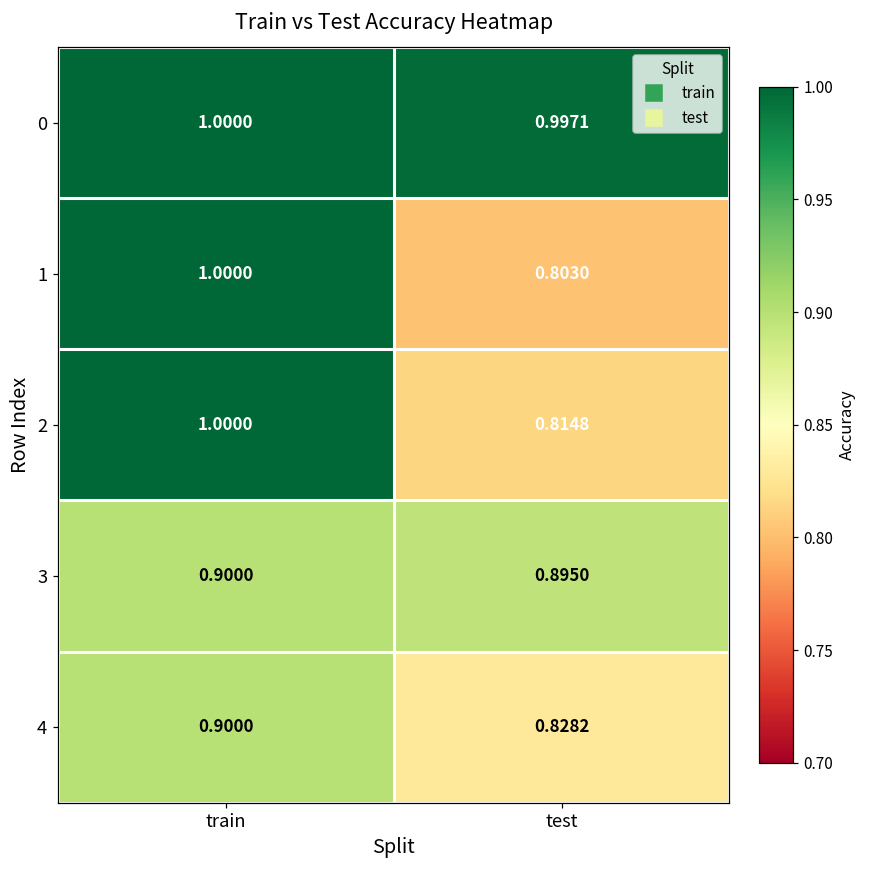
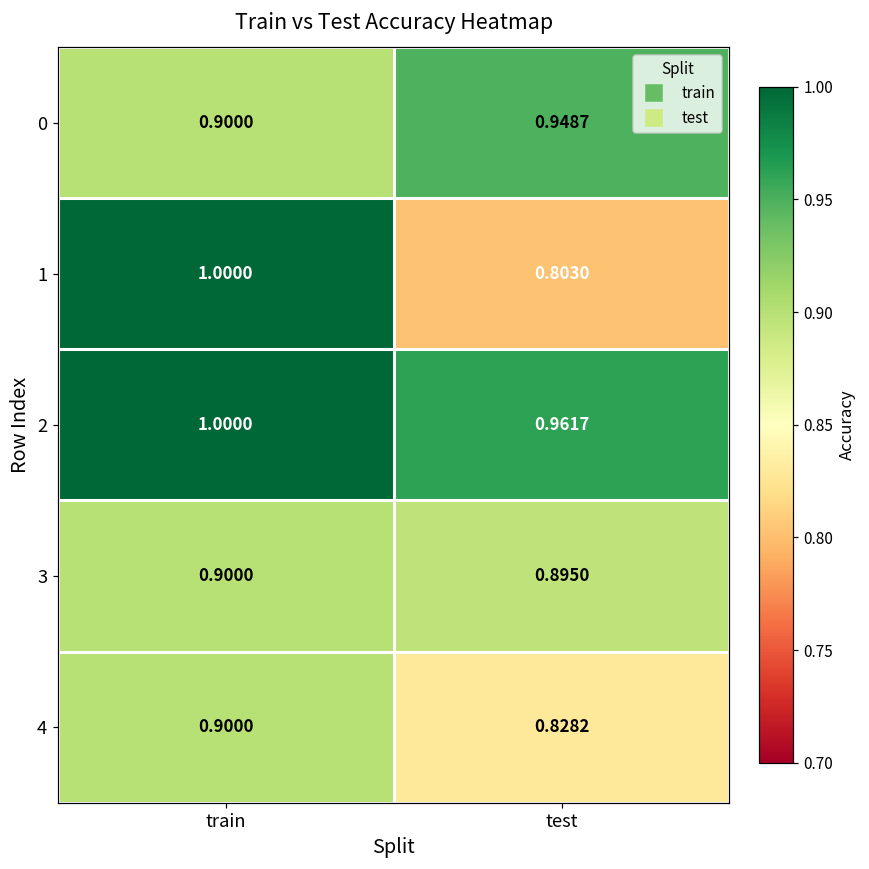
  {
    "0": {
-     "train": 1.0000,
-     "test": 0.9971
+     "train": 0.9000,
+     "test": 0.9487
    },
    "1": {
      "train": 1.0000,
      "test": 0.8030
    },
    "2": {
      "train": 1.0000,
-     "test": 0.8148
+     "test": 0.9617
    },
    "3": {
      "train": 0.9000,
      "test": 0.8950
    },
    "4": {
      "train": 0.9000,
      "test": 0.8282
    }
  }
